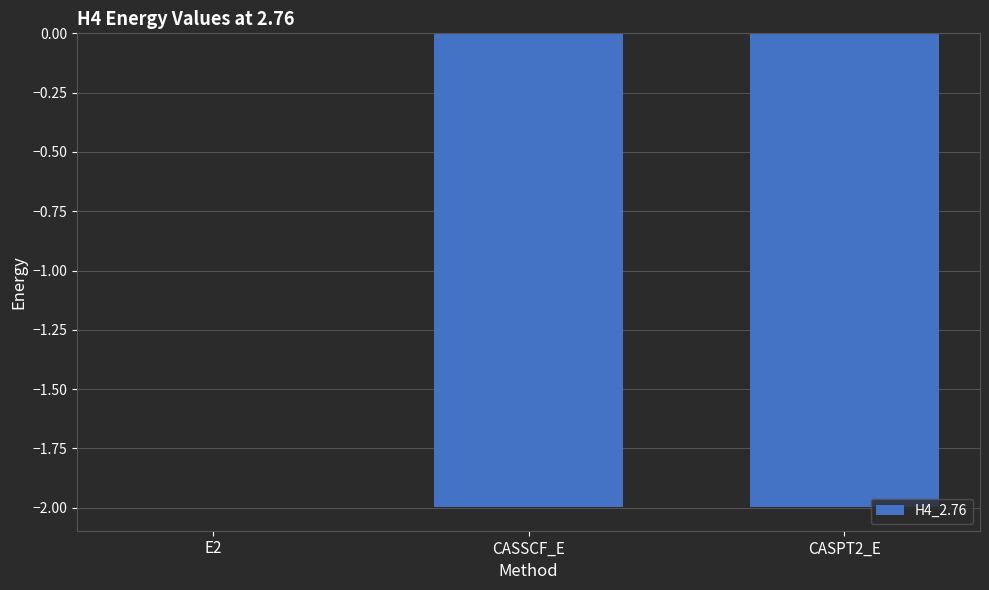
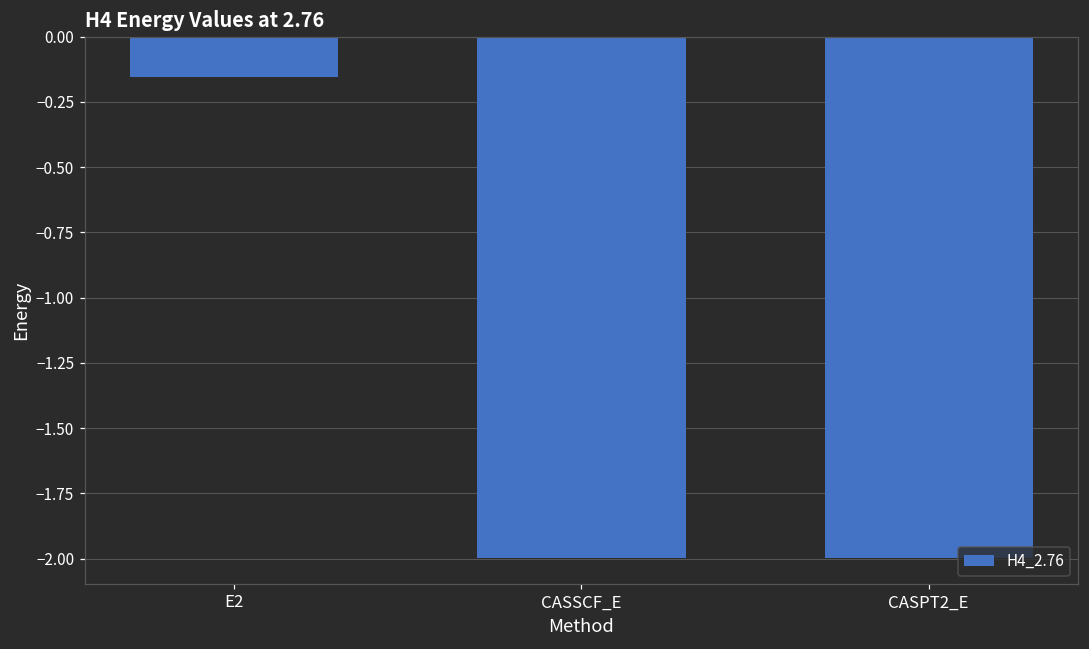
  {
-   "E2": 0.00,
+   "E2": -0.16,
    "CASSCF_E": -2.00,
    "CASPT2_E": -2.00
  }
